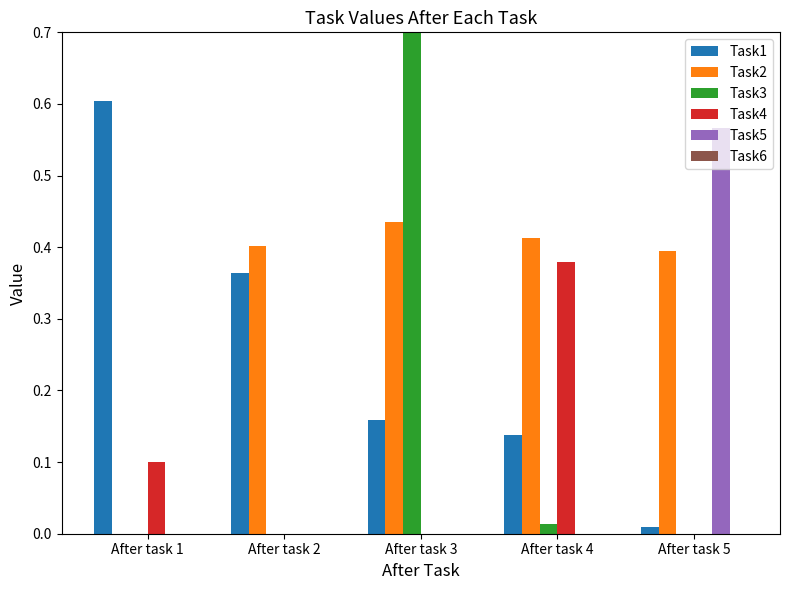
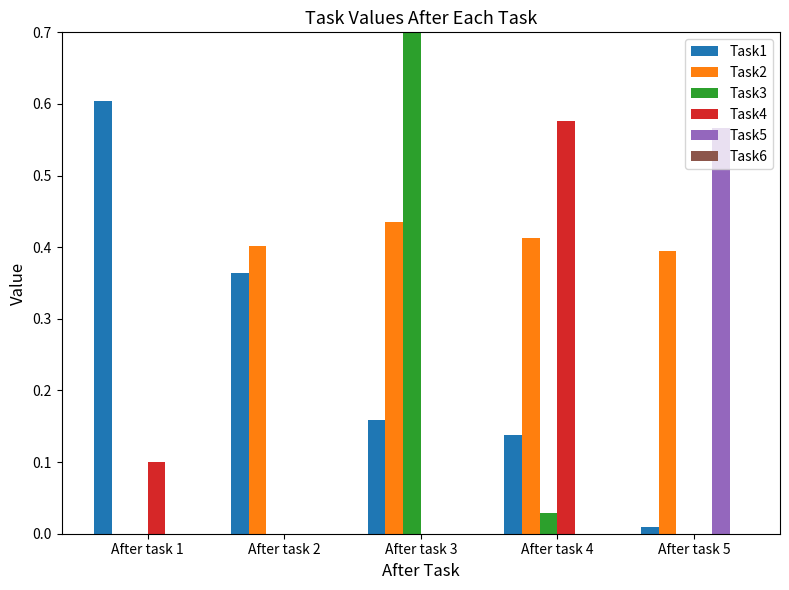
  {
    "Task1": {
      "After task 1": 0.60,
      "After task 2": 0.36,
      "After task 3": 0.16,
      "After task 4": 0.14,
      "After task 5": 0.01
    },
    "Task2": {
      "After task 1": 0.00,
      "After task 2": 0.40,
      "After task 3": 0.44,
      "After task 4": 0.41,
      "After task 5": 0.39
    },
    "Task3": {
      "After task 1": 0.00,
      "After task 2": 0.00,
      "After task 3": 0.70,
-     "After task 4": 0.01,
+     "After task 4": 0.03,
      "After task 5": 0.00
    },
    "Task4": {
      "After task 1": 0.10,
      "After task 2": 0.00,
      "After task 3": 0.00,
-     "After task 4": 0.38
+     "After task 4": 0.58
    },
    "Task5": {
      "After task 1": 0.00,
      "After task 2": 0.00,
      "After task 3": 0.00,
      "After task 4": 0.00
    },
    "Task6": {
      "After task 1": 0.00,
      "After task 2": 0.00,
      "After task 3": 0.00,
      "After task 4": 0.00,
      "After task 5": 0.00
    }
  }
